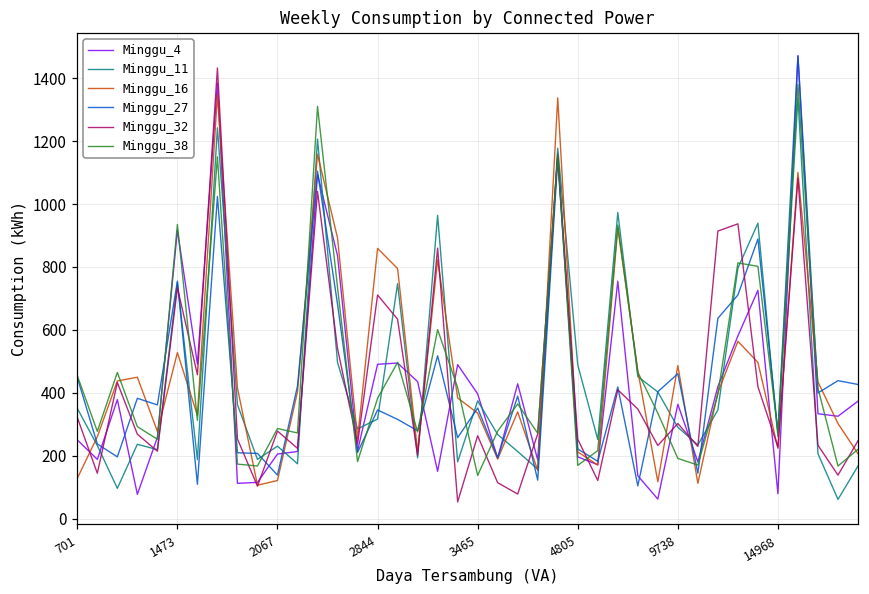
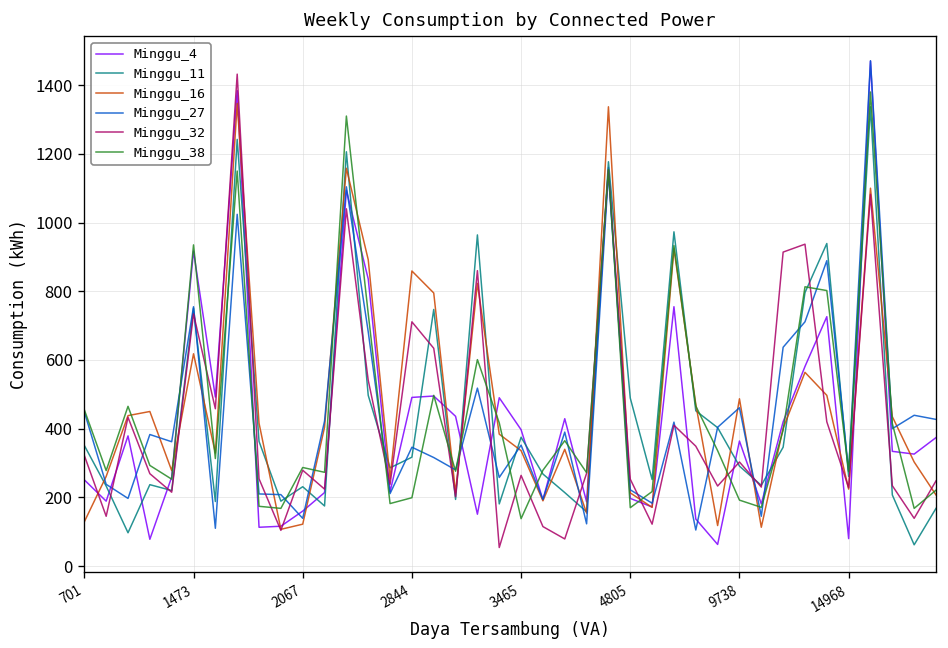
  {
    "Minggu_4": {
      "701": 250,
      "1473": 920,
-     "2067": 210,
+     "2067": 160,
      "2844": 490,
      "3465": 400,
      "4805": 200,
      "9738": 360,
      "14968": 80
    },
    "Minggu_11": {
      "701": 350,
      "2067": 230,
      "2844": 320,
      "3465": 380,
      "4805": 490,
      "9738": 290,
      "14968": 260
    },
    "Minggu_16": {
      "701": 130,
-     "1473": 530,
+     "1473": 620,
      "2067": 120,
      "2844": 860,
      "3465": 340,
      "4805": 210,
      "9738": 490
    },
    "Minggu_27": {
      "2067": 140,
      "2844": 350,
      "3465": 350,
      "4805": 220,
      "9738": 460
    },
    "Minggu_32": {
      "701": 320,
      "1473": 730,
      "2844": 710,
      "3465": 260,
      "4805": 250,
      "9738": 300
    },
    "Minggu_38": {
      "1473": 940,
-     "2844": 380,
+     "2844": 200,
      "3465": 140,
      "4805": 170,
      "9738": 190
    }
  }
